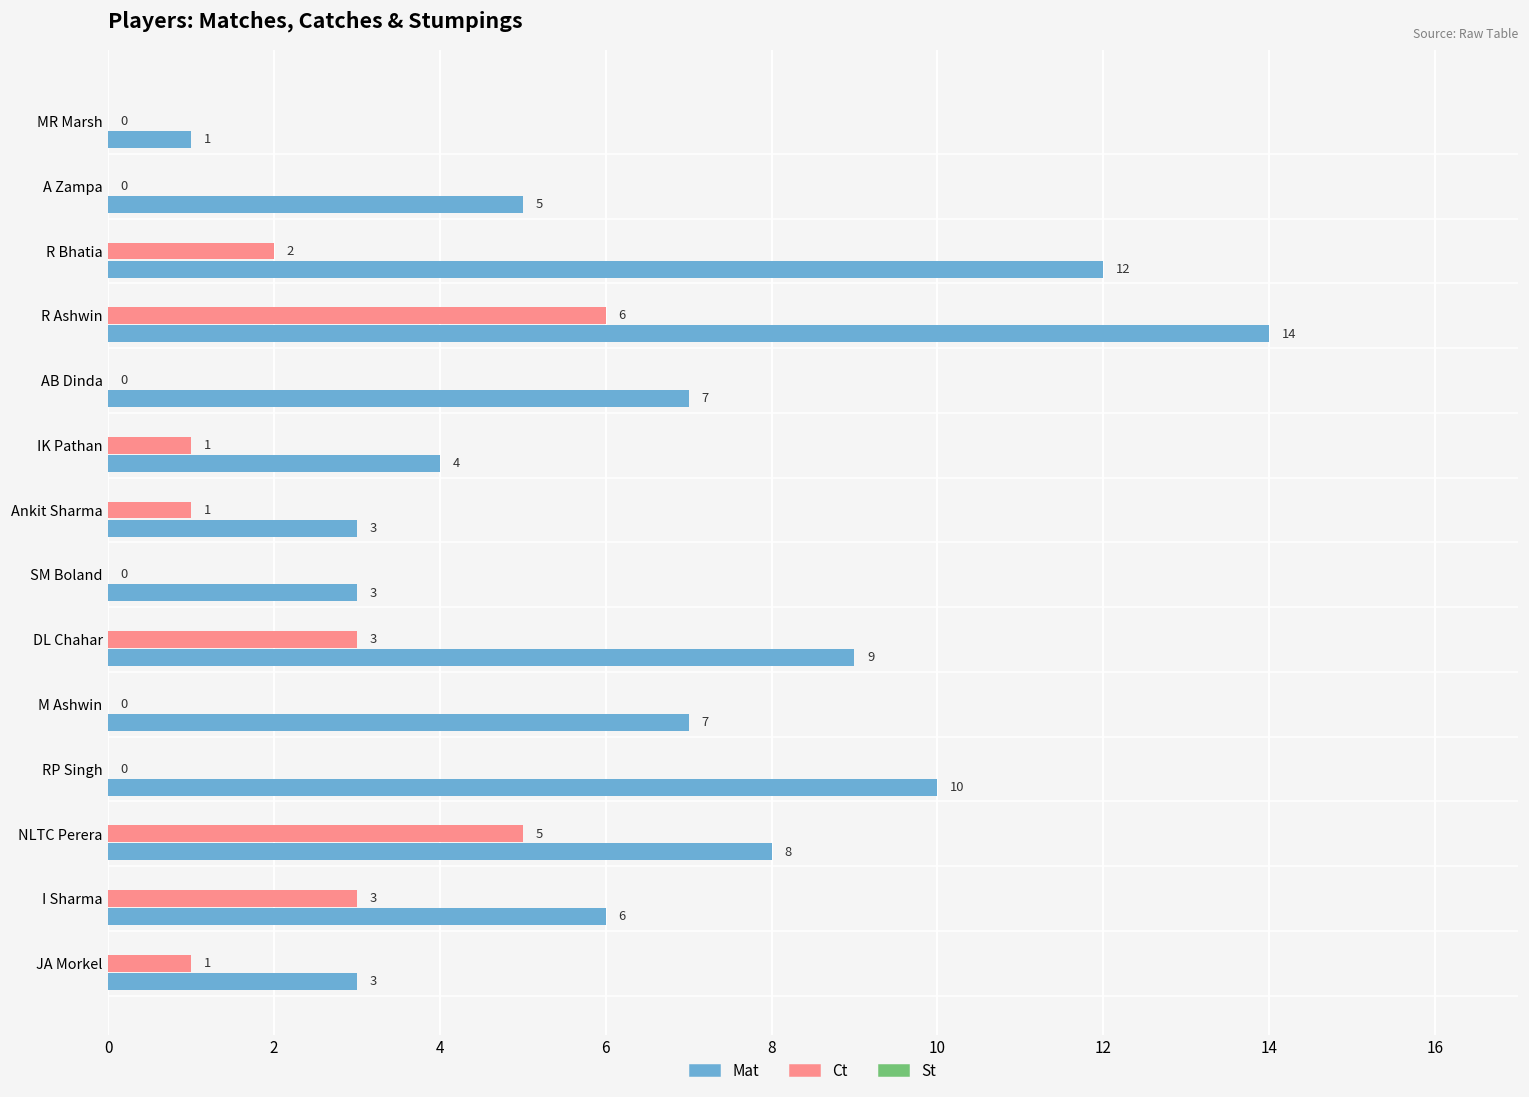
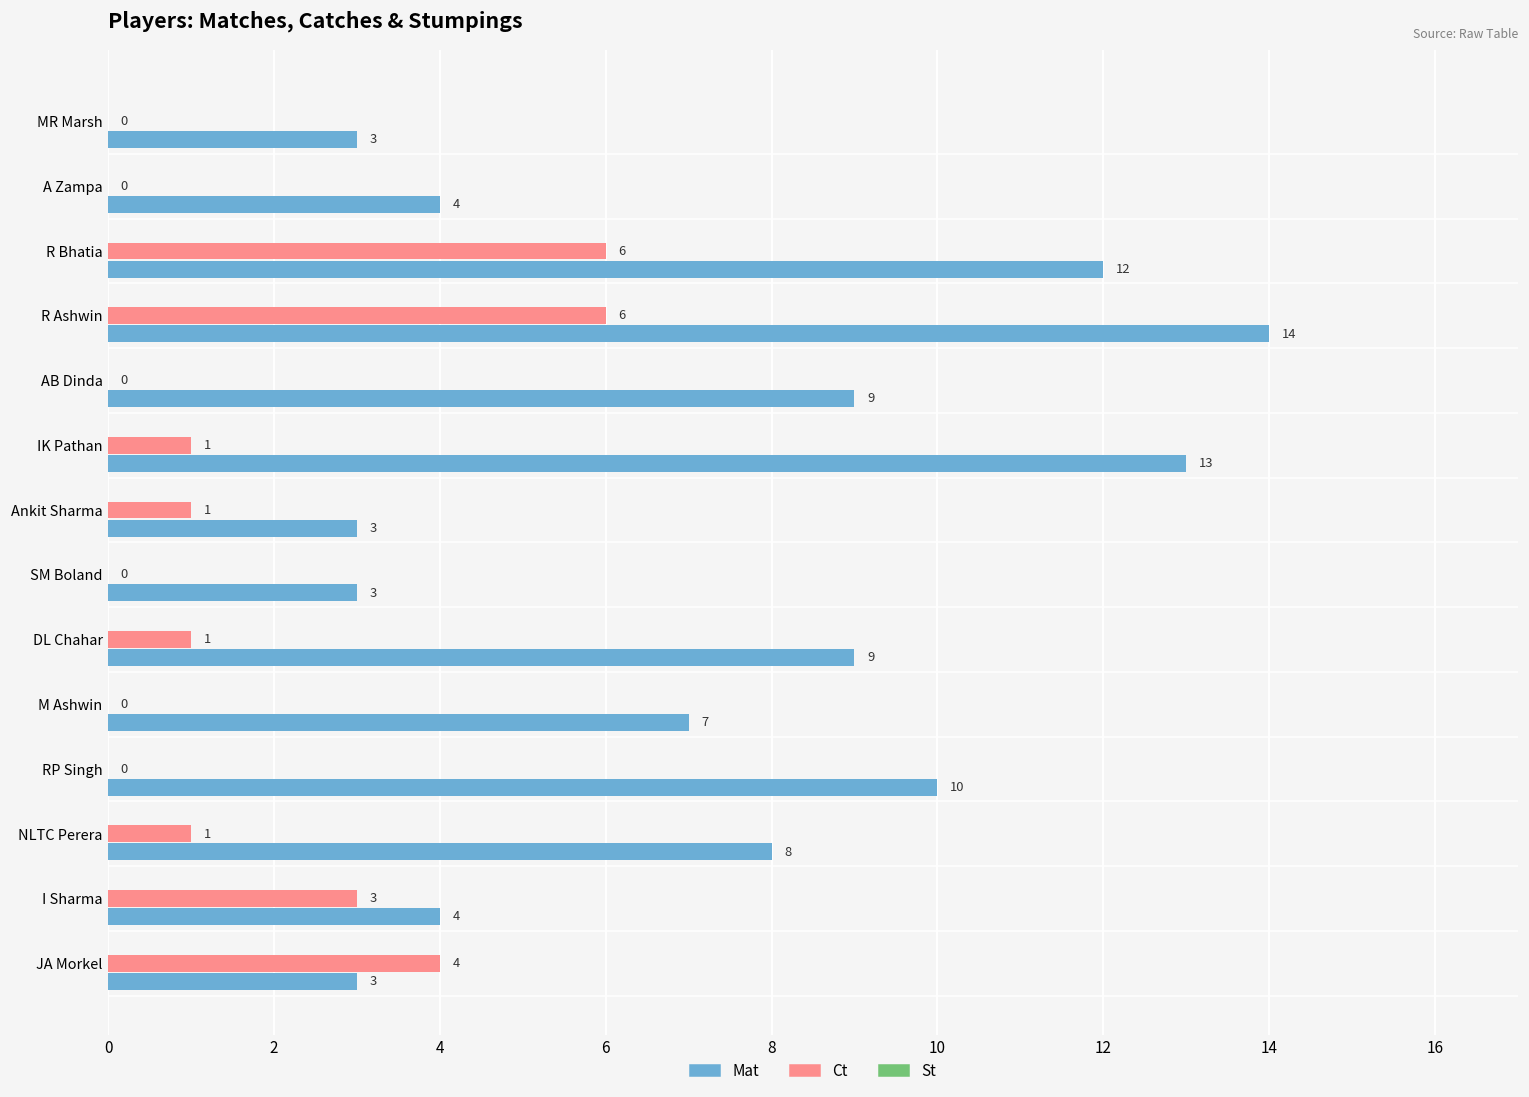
  {
    "Mat": {
-     "MR Marsh": 1,
-     "A Zampa": 5,
+     "MR Marsh": 3,
+     "A Zampa": 4,
      "R Bhatia": 12,
      "R Ashwin": 14,
-     "AB Dinda": 7,
-     "IK Pathan": 4,
+     "AB Dinda": 9,
+     "IK Pathan": 13,
      "Ankit Sharma": 3,
      "SM Boland": 3,
      "DL Chahar": 9,
      "M Ashwin": 7,
      "RP Singh": 10,
      "NLTC Perera": 8,
-     "I Sharma": 6,
+     "I Sharma": 4,
      "JA Morkel": 3
    },
    "Ct": {
      "MR Marsh": 0,
      "A Zampa": 0,
-     "R Bhatia": 2,
+     "R Bhatia": 6,
      "R Ashwin": 6,
      "AB Dinda": 0,
      "IK Pathan": 1,
      "Ankit Sharma": 1,
      "SM Boland": 0,
-     "DL Chahar": 3,
+     "DL Chahar": 1,
      "M Ashwin": 0,
      "RP Singh": 0,
-     "NLTC Perera": 5,
+     "NLTC Perera": 1,
      "I Sharma": 3,
-     "JA Morkel": 1
+     "JA Morkel": 4
    },
    "St": {
      "R Bhatia": 0.0,
      "R Ashwin": 0.0,
      "IK Pathan": 0.0,
      "Ankit Sharma": 0.0,
      "DL Chahar": 0.0,
      "NLTC Perera": 0.0,
      "I Sharma": 0.0,
      "JA Morkel": 0.0
    }
  }
